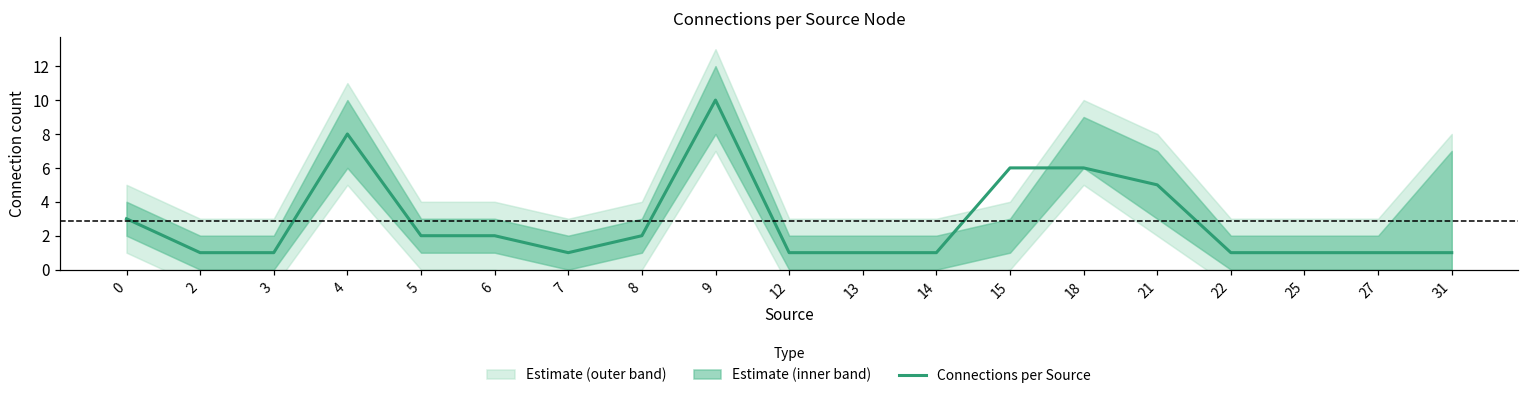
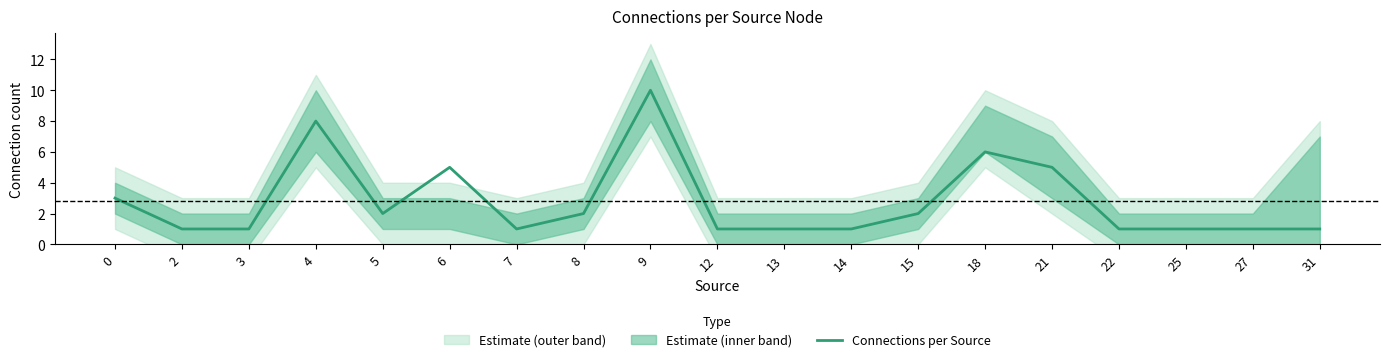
  {
    "Connections per Source": {
      "0": 3,
      "2": 1,
      "3": 1,
      "4": 8,
      "5": 2,
-     "6": 2,
+     "6": 5,
      "7": 1,
      "8": 2,
      "9": 10,
      "12": 1,
      "13": 1,
      "14": 1,
-     "15": 6,
+     "15": 2,
      "18": 6,
      "21": 5,
      "22": 1,
      "25": 1,
      "27": 1,
      "31": 1
    },
    "Estimate (outer band)": {
      "5": 4,
      "6": 4,
      "8": 4,
      "15": 4
    }
  }
